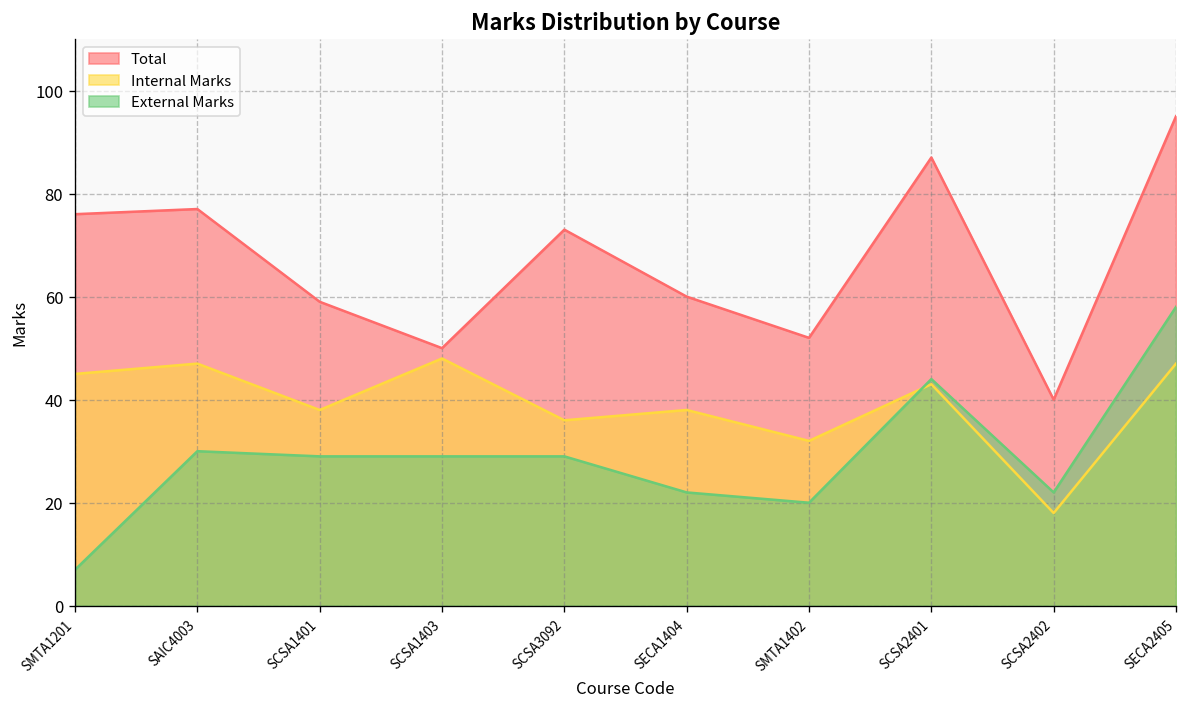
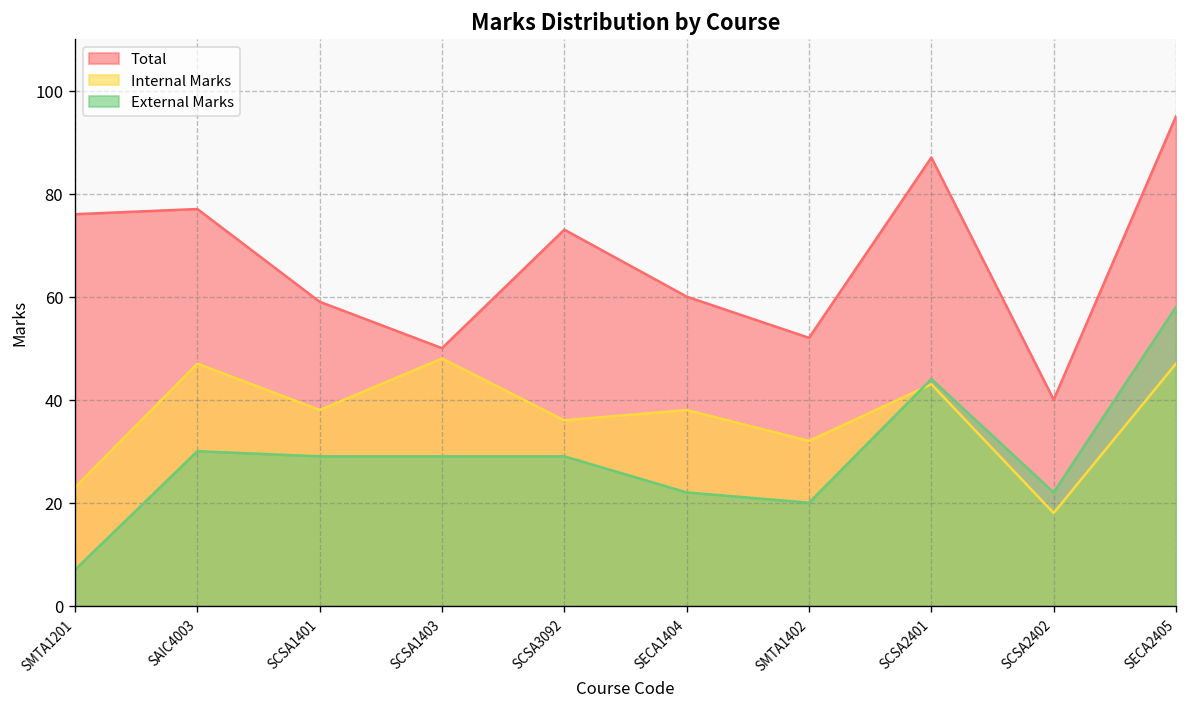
  {
    "Total": {
      "SMTA1201": 76,
      "SAIC4003": 77,
      "SCSA1401": 59,
      "SCSA1403": 50,
      "SCSA3092": 73,
      "SECA1404": 60,
      "SMTA1402": 52,
      "SCSA2401": 87,
      "SCSA2402": 40,
      "SECA2405": 95
    },
    "Internal Marks": {
-     "SMTA1201": 45,
+     "SMTA1201": 23,
      "SAIC4003": 47,
      "SCSA1401": 38,
      "SCSA1403": 48,
      "SCSA3092": 36,
      "SECA1404": 38,
      "SMTA1402": 32,
      "SCSA2401": 43,
      "SCSA2402": 18,
      "SECA2405": 47
    },
    "External Marks": {
      "SMTA1201": 7,
      "SAIC4003": 30,
      "SCSA1401": 29,
      "SCSA1403": 29,
      "SCSA3092": 29,
      "SECA1404": 22,
      "SMTA1402": 20,
      "SCSA2401": 44,
      "SCSA2402": 22,
      "SECA2405": 58
    }
  }
